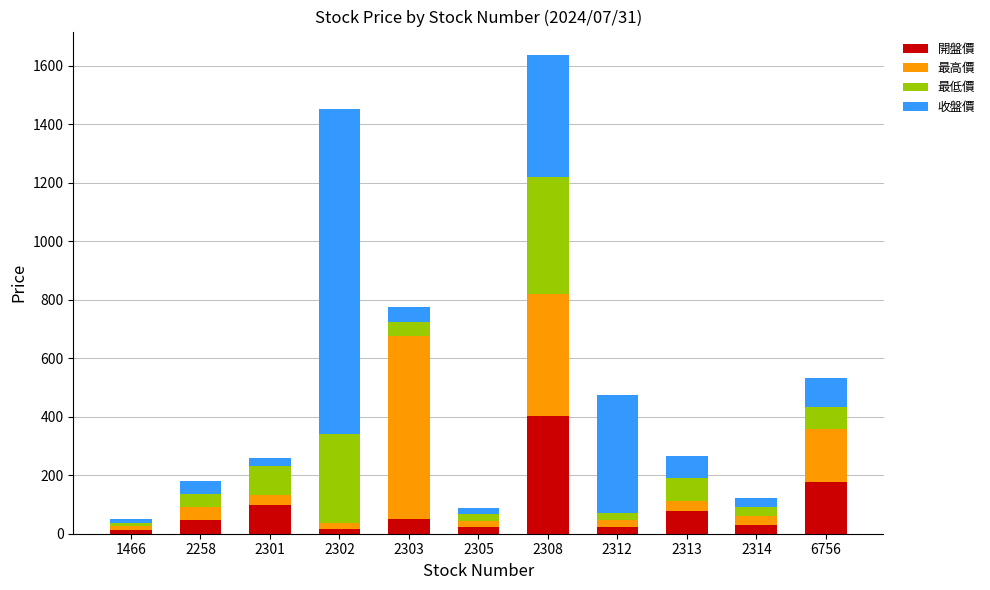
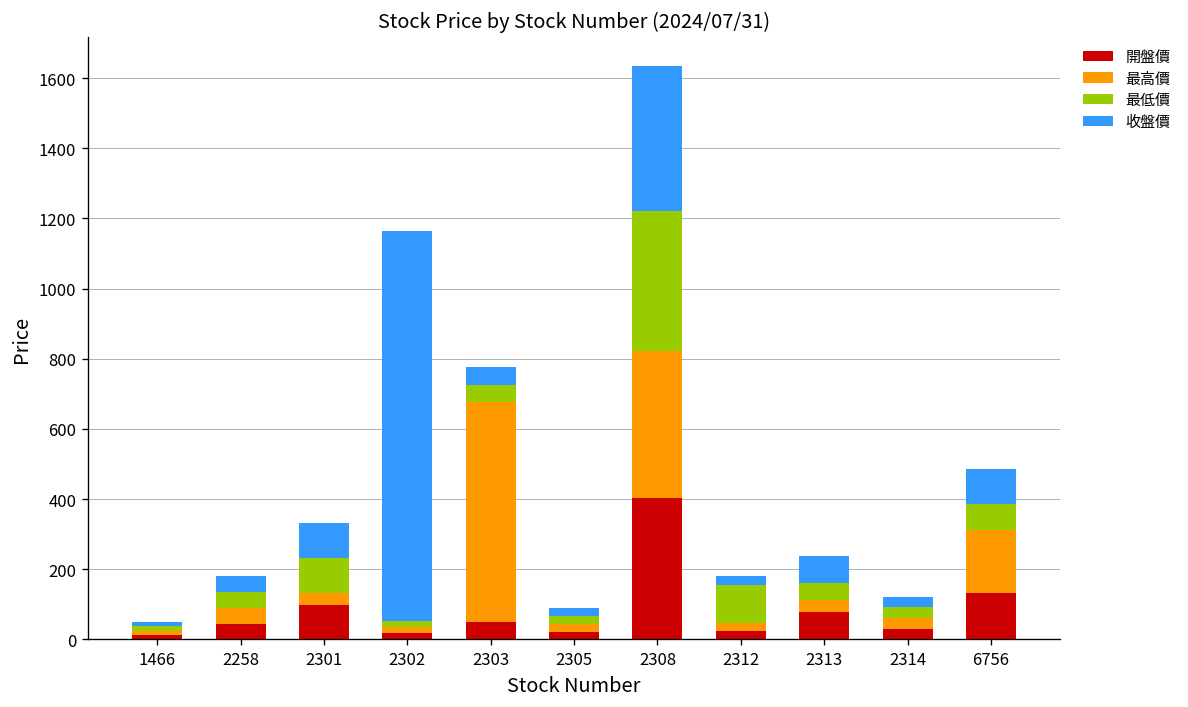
  {
    "開盤價": {
      "1466": 10,
      "2258": 50,
      "2301": 100,
      "2302": 20,
      "2303": 50,
      "2305": 20,
      "2308": 400,
      "2312": 20,
      "2313": 80,
      "2314": 30,
-     "6756": 180
+     "6756": 130
    },
    "最高價": {
      "1466": 10,
      "2258": 50,
      "2301": 30,
      "2302": 20,
      "2303": 630,
      "2305": 20,
      "2308": 420,
      "2312": 20,
      "2313": 40,
      "2314": 30,
      "6756": 180
    },
    "最低價": {
      "1466": 10,
      "2258": 40,
      "2301": 100,
-     "2302": 310,
+     "2302": 20,
      "2303": 50,
      "2305": 20,
      "2308": 400,
-     "2312": 20,
-     "2313": 80,
+     "2312": 110,
+     "2313": 50,
      "2314": 30,
      "6756": 70
    },
    "收盤價": {
      "1466": 10,
      "2258": 50,
-     "2301": 30,
+     "2301": 100,
      "2302": 1110,
      "2303": 50,
      "2305": 20,
      "2308": 410,
-     "2312": 410,
+     "2312": 20,
      "2313": 80,
      "2314": 30,
      "6756": 100
    }
  }
